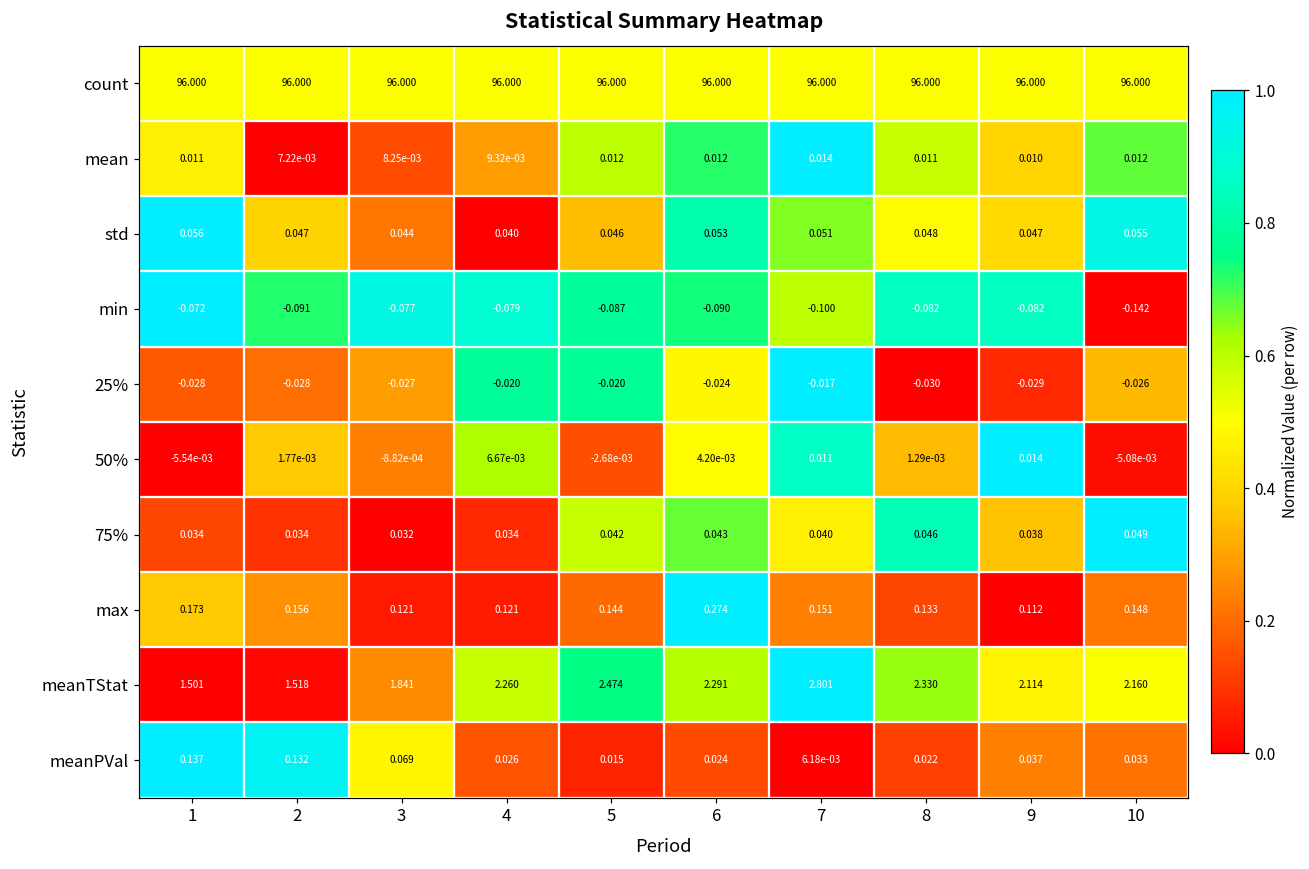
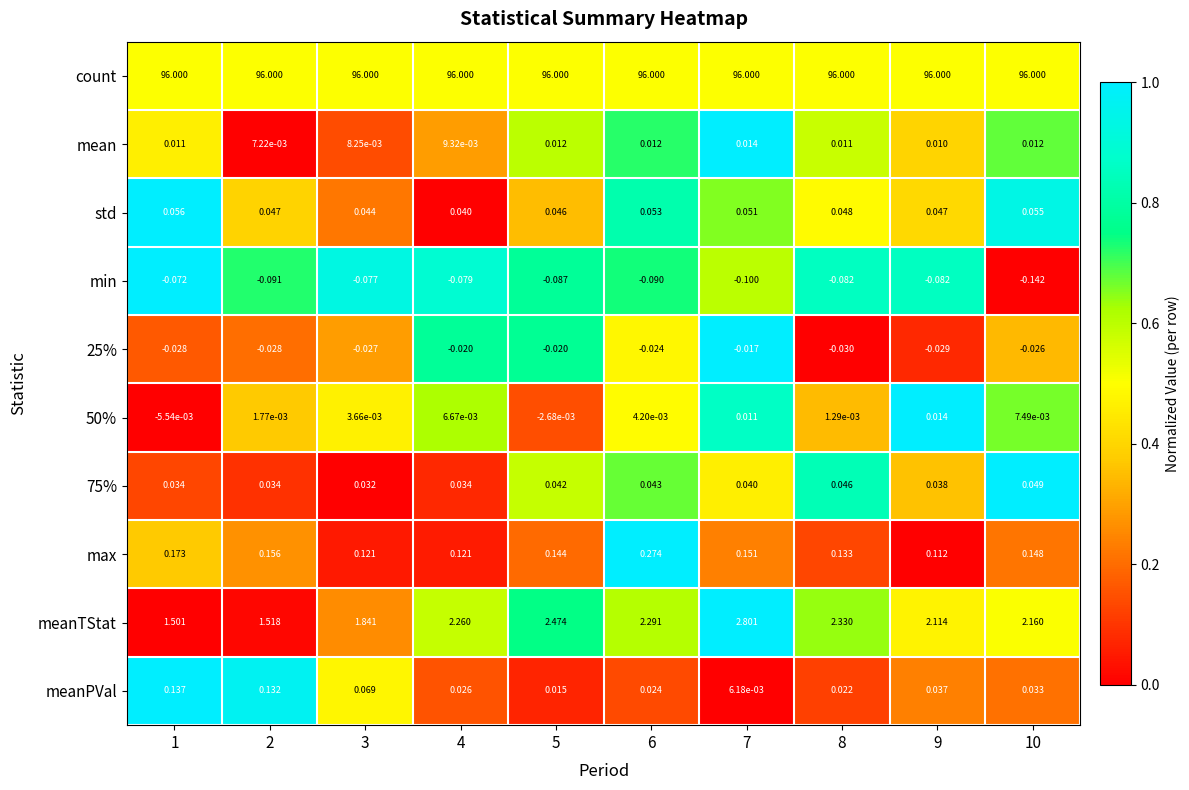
  {
    "count": {
      "1": "96.000",
      "2": "96.000",
      "3": "96.000",
      "4": "96.000",
      "5": "96.000",
      "6": "96.000",
      "7": "96.000",
      "8": "96.000",
      "9": "96.000",
      "10": "96.000"
    },
    "mean": {
      "1": "0.011",
      "2": "7.22e-03",
      "3": "8.25e-03",
      "4": "9.32e-03",
      "5": "0.012",
      "6": "0.012",
      "7": "0.014",
      "8": "0.011",
      "9": "0.010",
      "10": "0.012"
    },
    "std": {
      "1": "0.056",
      "2": "0.047",
      "3": "0.044",
      "4": "0.040",
      "5": "0.046",
      "6": "0.053",
      "7": "0.051",
      "8": "0.048",
      "9": "0.047",
      "10": "0.055"
    },
    "min": {
      "1": "-0.072",
      "2": "-0.091",
      "3": "-0.077",
      "4": "-0.079",
      "5": "-0.087",
      "6": "-0.090",
      "7": "-0.100",
      "8": "-0.082",
      "9": "-0.082",
      "10": "-0.142"
    },
    "25%": {
      "1": "-0.028",
      "2": "-0.028",
      "3": "-0.027",
      "4": "-0.020",
      "5": "-0.020",
      "6": "-0.024",
      "7": "-0.017",
      "8": "-0.030",
      "9": "-0.029",
      "10": "-0.026"
    },
    "50%": {
      "1": "-5.54e-03",
      "2": "1.77e-03",
-     "3": "-8.82e-04",
+     "3": "3.66e-03",
      "4": "6.67e-03",
      "5": "-2.68e-03",
      "6": "4.20e-03",
      "7": "0.011",
      "8": "1.29e-03",
      "9": "0.014",
-     "10": "-5.08e-03"
+     "10": "7.49e-03"
    },
    "75%": {
      "1": "0.034",
      "2": "0.034",
      "3": "0.032",
      "4": "0.034",
      "5": "0.042",
      "6": "0.043",
      "7": "0.040",
      "8": "0.046",
      "9": "0.038",
      "10": "0.049"
    },
    "max": {
      "1": "0.173",
      "2": "0.156",
      "3": "0.121",
      "4": "0.121",
      "5": "0.144",
      "6": "0.274",
      "7": "0.151",
      "8": "0.133",
      "9": "0.112",
      "10": "0.148"
    },
    "meanTStat": {
      "1": "1.501",
      "2": "1.518",
      "3": "1.841",
      "4": "2.260",
      "5": "2.474",
      "6": "2.291",
      "7": "2.801",
      "8": "2.330",
      "9": "2.114",
      "10": "2.160"
    },
    "meanPVal": {
      "1": "0.137",
      "2": "0.132",
      "3": "0.069",
      "4": "0.026",
      "5": "0.015",
      "6": "0.024",
      "7": "6.18e-03",
      "8": "0.022",
      "9": "0.037",
      "10": "0.033"
    }
  }
